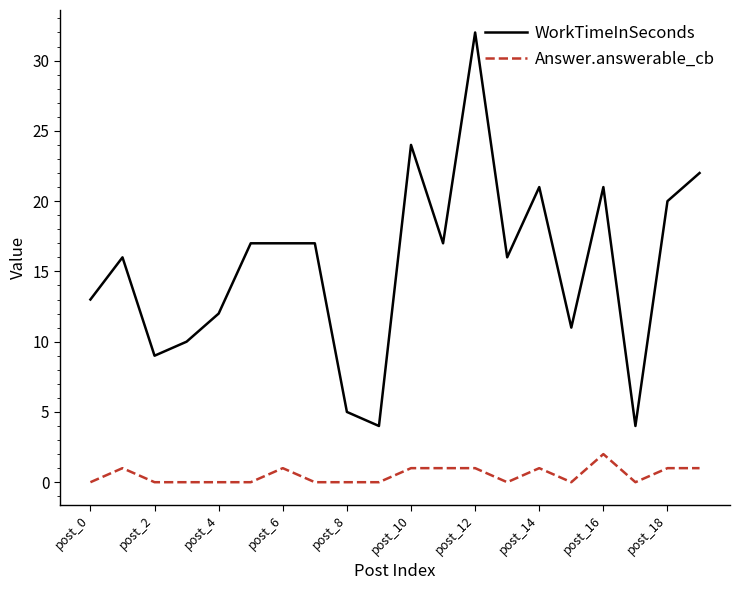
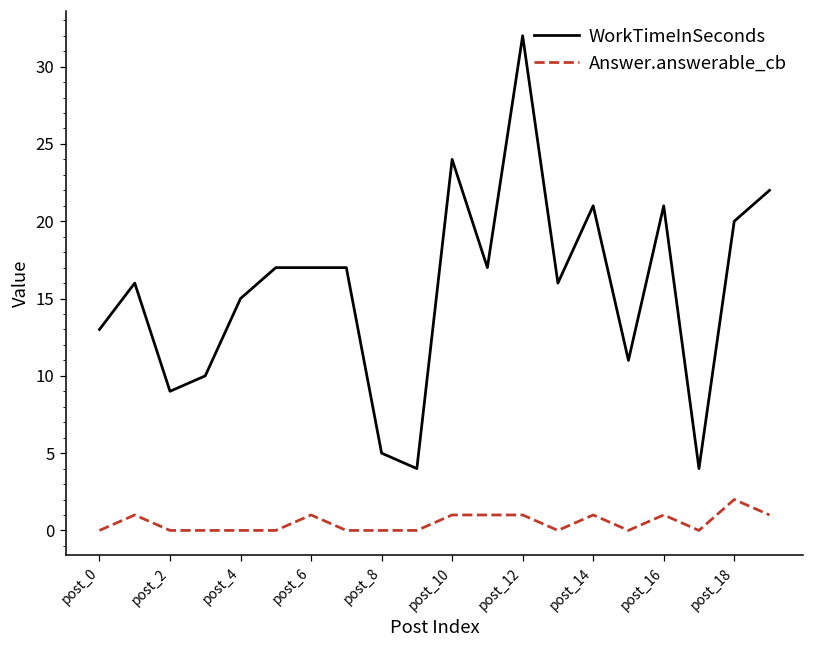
  {
    "WorkTimeInSeconds": {
      "post_0": 13,
      "post_2": 9,
-     "post_4": 12,
+     "post_4": 15,
      "post_6": 17,
      "post_8": 5,
      "post_10": 24,
      "post_12": 32,
      "post_14": 21,
      "post_16": 21,
      "post_18": 20
    },
    "Answer.answerable_cb": {
      "post_0": 0,
      "post_2": 0,
      "post_4": 0,
      "post_6": 1,
      "post_8": 0,
      "post_10": 1,
      "post_12": 1,
      "post_14": 1,
-     "post_16": 2,
-     "post_18": 1
+     "post_16": 1,
+     "post_18": 2
    }
  }
